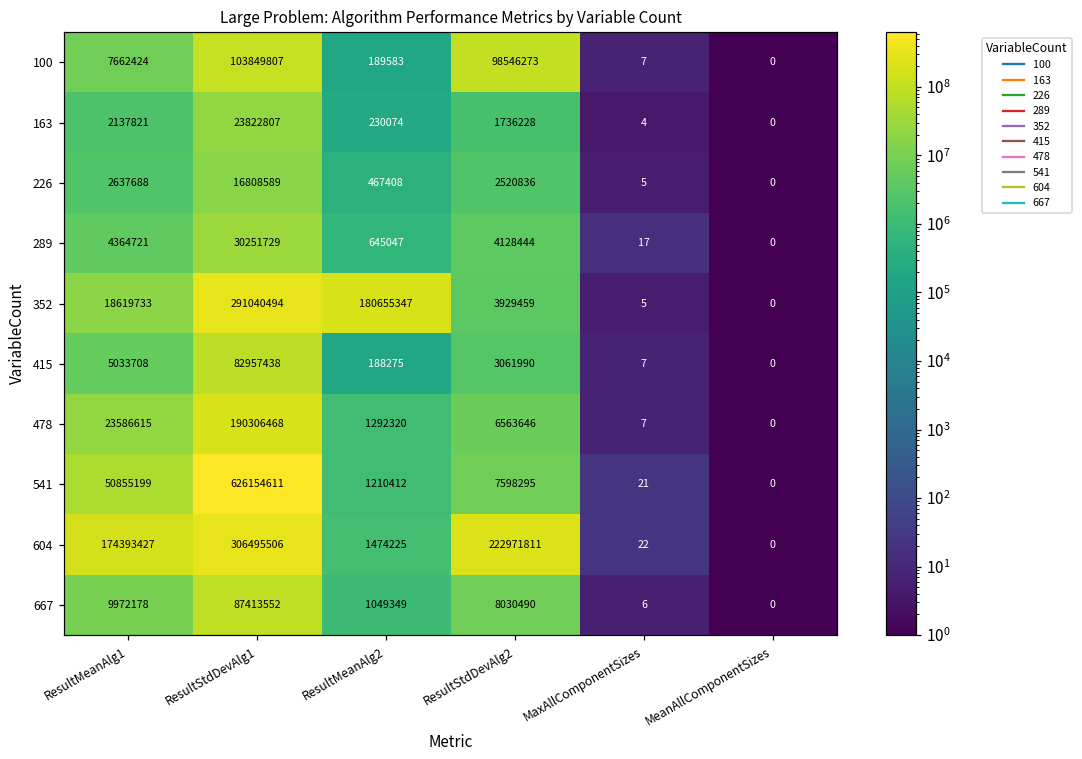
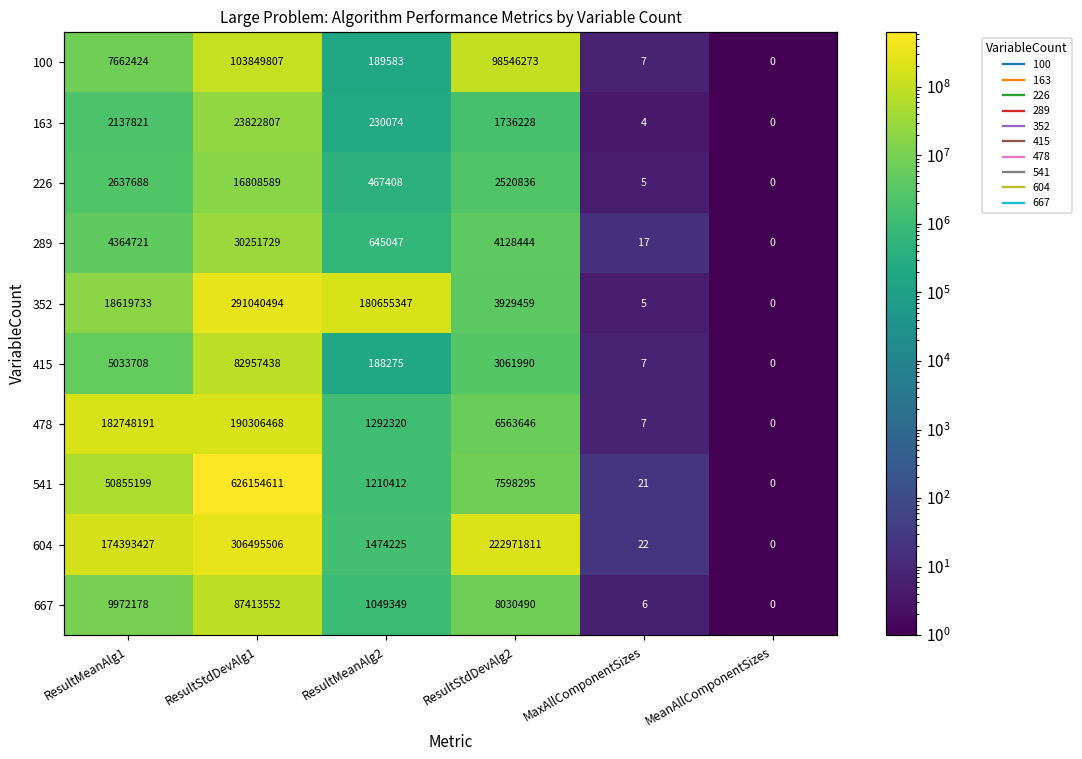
  {
    "100": {
      "ResultMeanAlg1": 7662424,
      "ResultStdDevAlg1": 103849807,
      "ResultMeanAlg2": 189583,
      "ResultStdDevAlg2": 98546273,
      "MaxAllComponentSizes": 7,
      "MeanAllComponentSizes": 0
    },
    "163": {
      "ResultMeanAlg1": 2137821,
      "ResultStdDevAlg1": 23822807,
      "ResultMeanAlg2": 230074,
      "ResultStdDevAlg2": 1736228,
      "MaxAllComponentSizes": 4,
      "MeanAllComponentSizes": 0
    },
    "226": {
      "ResultMeanAlg1": 2637688,
      "ResultStdDevAlg1": 16808589,
      "ResultMeanAlg2": 467408,
      "ResultStdDevAlg2": 2520836,
      "MaxAllComponentSizes": 5,
      "MeanAllComponentSizes": 0
    },
    "289": {
      "ResultMeanAlg1": 4364721,
      "ResultStdDevAlg1": 30251729,
      "ResultMeanAlg2": 645047,
      "ResultStdDevAlg2": 4128444,
      "MaxAllComponentSizes": 17,
      "MeanAllComponentSizes": 0
    },
    "352": {
      "ResultMeanAlg1": 18619733,
      "ResultStdDevAlg1": 291040494,
      "ResultMeanAlg2": 180655347,
      "ResultStdDevAlg2": 3929459,
      "MaxAllComponentSizes": 5,
      "MeanAllComponentSizes": 0
    },
    "415": {
      "ResultMeanAlg1": 5033708,
      "ResultStdDevAlg1": 82957438,
      "ResultMeanAlg2": 188275,
      "ResultStdDevAlg2": 3061990,
      "MaxAllComponentSizes": 7,
      "MeanAllComponentSizes": 0
    },
    "478": {
-     "ResultMeanAlg1": 23586615,
+     "ResultMeanAlg1": 182748191,
      "ResultStdDevAlg1": 190306468,
      "ResultMeanAlg2": 1292320,
      "ResultStdDevAlg2": 6563646,
      "MaxAllComponentSizes": 7,
      "MeanAllComponentSizes": 0
    },
    "541": {
      "ResultMeanAlg1": 50855199,
      "ResultStdDevAlg1": 626154611,
      "ResultMeanAlg2": 1210412,
      "ResultStdDevAlg2": 7598295,
      "MaxAllComponentSizes": 21,
      "MeanAllComponentSizes": 0
    },
    "604": {
      "ResultMeanAlg1": 174393427,
      "ResultStdDevAlg1": 306495506,
      "ResultMeanAlg2": 1474225,
      "ResultStdDevAlg2": 222971811,
      "MaxAllComponentSizes": 22,
      "MeanAllComponentSizes": 0
    },
    "667": {
      "ResultMeanAlg1": 9972178,
      "ResultStdDevAlg1": 87413552,
      "ResultMeanAlg2": 1049349,
      "ResultStdDevAlg2": 8030490,
      "MaxAllComponentSizes": 6,
      "MeanAllComponentSizes": 0
    }
  }
